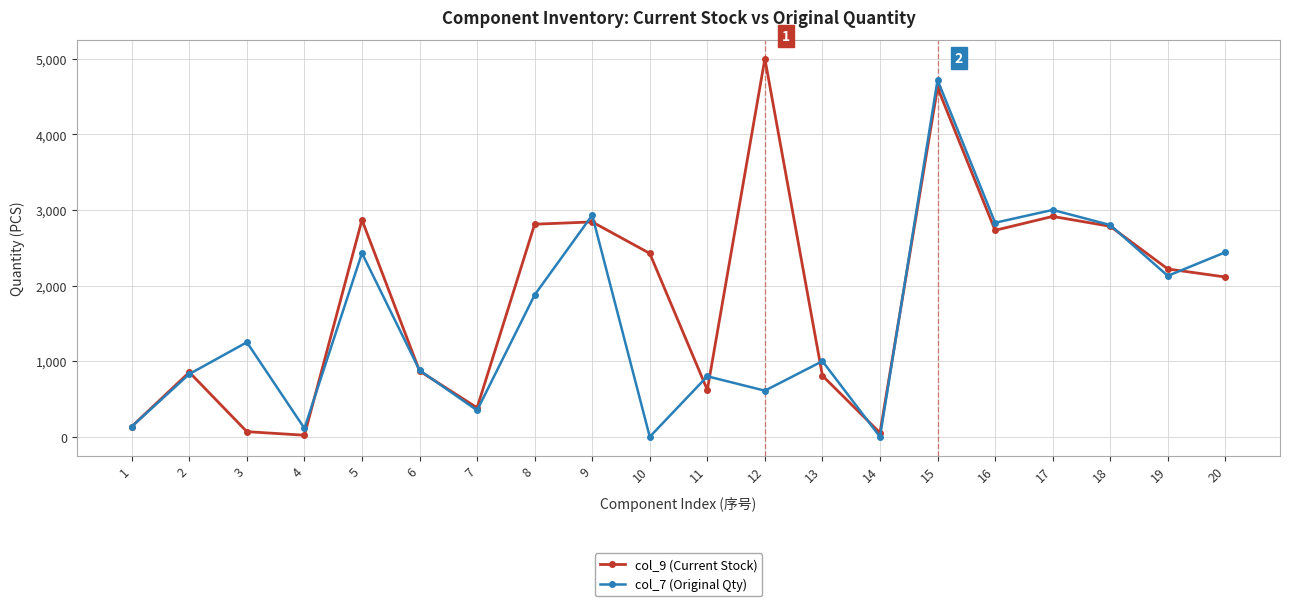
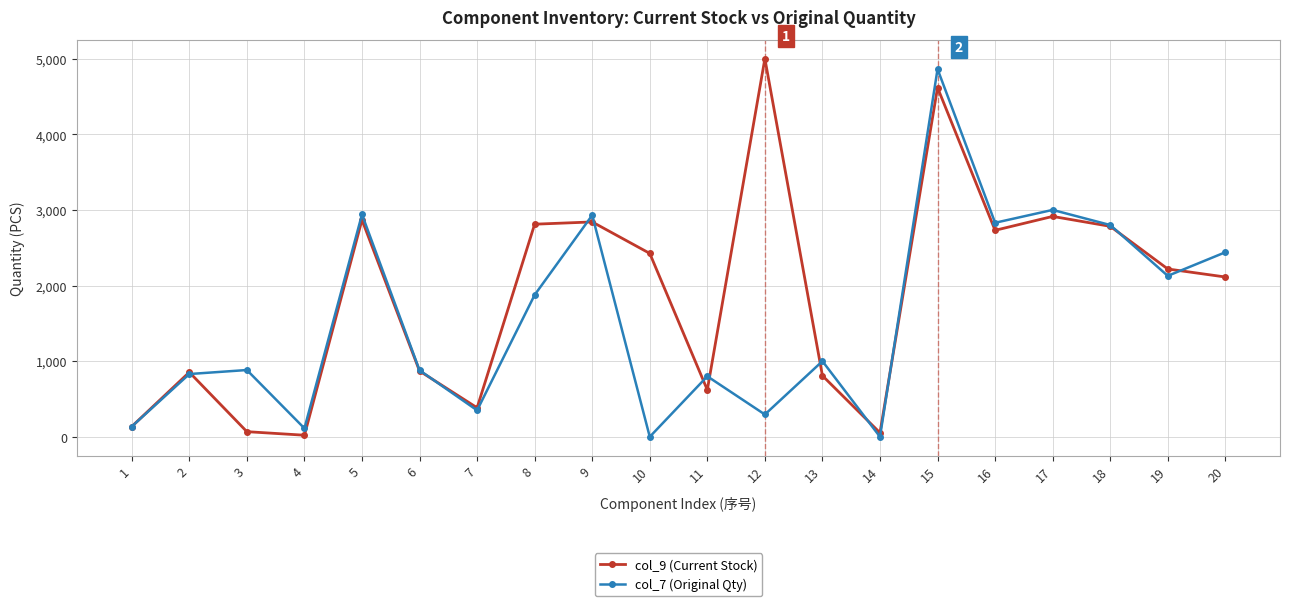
  {
    "col_9 (Current Stock)": {
      "3": "100",
      "4": "0",
      "5": "2,900",
      "7": "400",
      "8": "2,800",
      "9": "2,800",
      "10": "2,400",
      "11": "600",
      "13": "800",
      "14": "100",
      "15": "4,600",
      "16": "2,700",
      "17": "2,900",
      "19": "2,200",
      "20": "2,100"
    },
    "col_7 (Original Qty)": {
-     "3": "1,300",
+     "3": "900",
      "4": "100",
-     "5": "2,400",
+     "5": "2,900",
      "7": "400",
      "8": "1,900",
      "9": "2,900",
      "10": "0",
      "11": "800",
-     "12": "600",
+     "12": "300",
      "13": "1,000",
      "14": "0",
-     "15": "4,700",
+     "15": "4,900",
      "16": "2,800",
      "17": "3,000",
      "19": "2,100",
      "20": "2,400"
    }
  }
